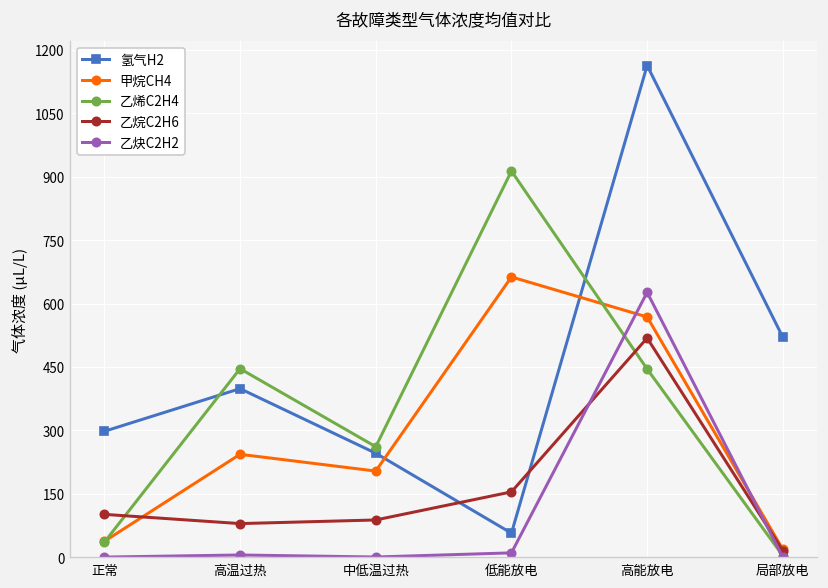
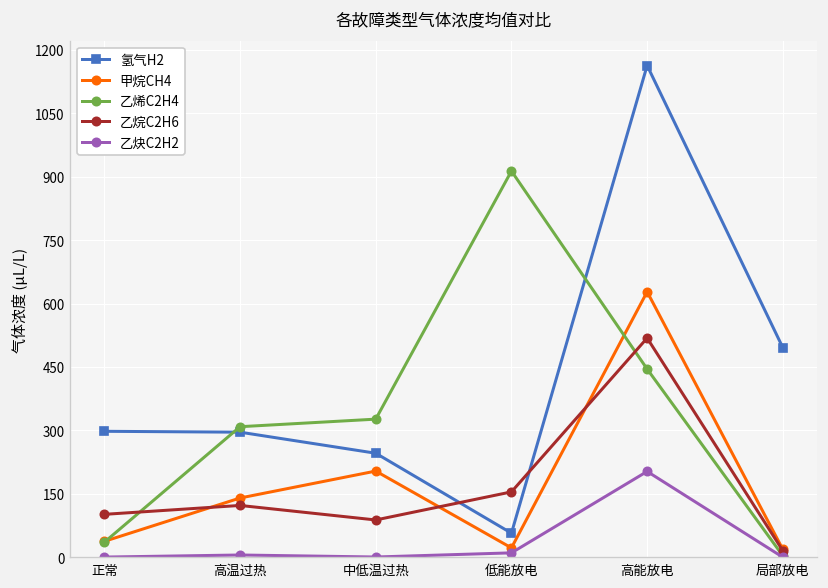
  {
    "氢气H2": {
      "正常": 300,
-     "高温过热": 400,
+     "高温过热": 300,
      "中低温过热": 250,
      "低能放电": 60,
      "高能放电": 1160,
-     "局部放电": 520
+     "局部放电": 500
    },
    "甲烷CH4": {
-     "高温过热": 240,
+     "高温过热": 140,
      "中低温过热": 200,
-     "低能放电": 660,
-     "高能放电": 570
+     "低能放电": 20,
+     "高能放电": 630
    },
    "乙烯C2H4": {
-     "高温过热": 450,
-     "中低温过热": 260,
+     "高温过热": 310,
+     "中低温过热": 330,
      "低能放电": 910,
      "高能放电": 450
    },
    "乙烷C2H6": {
      "正常": 100,
-     "高温过热": 80,
+     "高温过热": 120,
      "中低温过热": 90,
      "低能放电": 150,
      "高能放电": 520
    },
    "乙炔C2H2": {
      "正常": 0,
      "高温过热": 10,
      "中低温过热": 0,
      "低能放电": 10,
-     "高能放电": 630
+     "高能放电": 200
    }
  }
